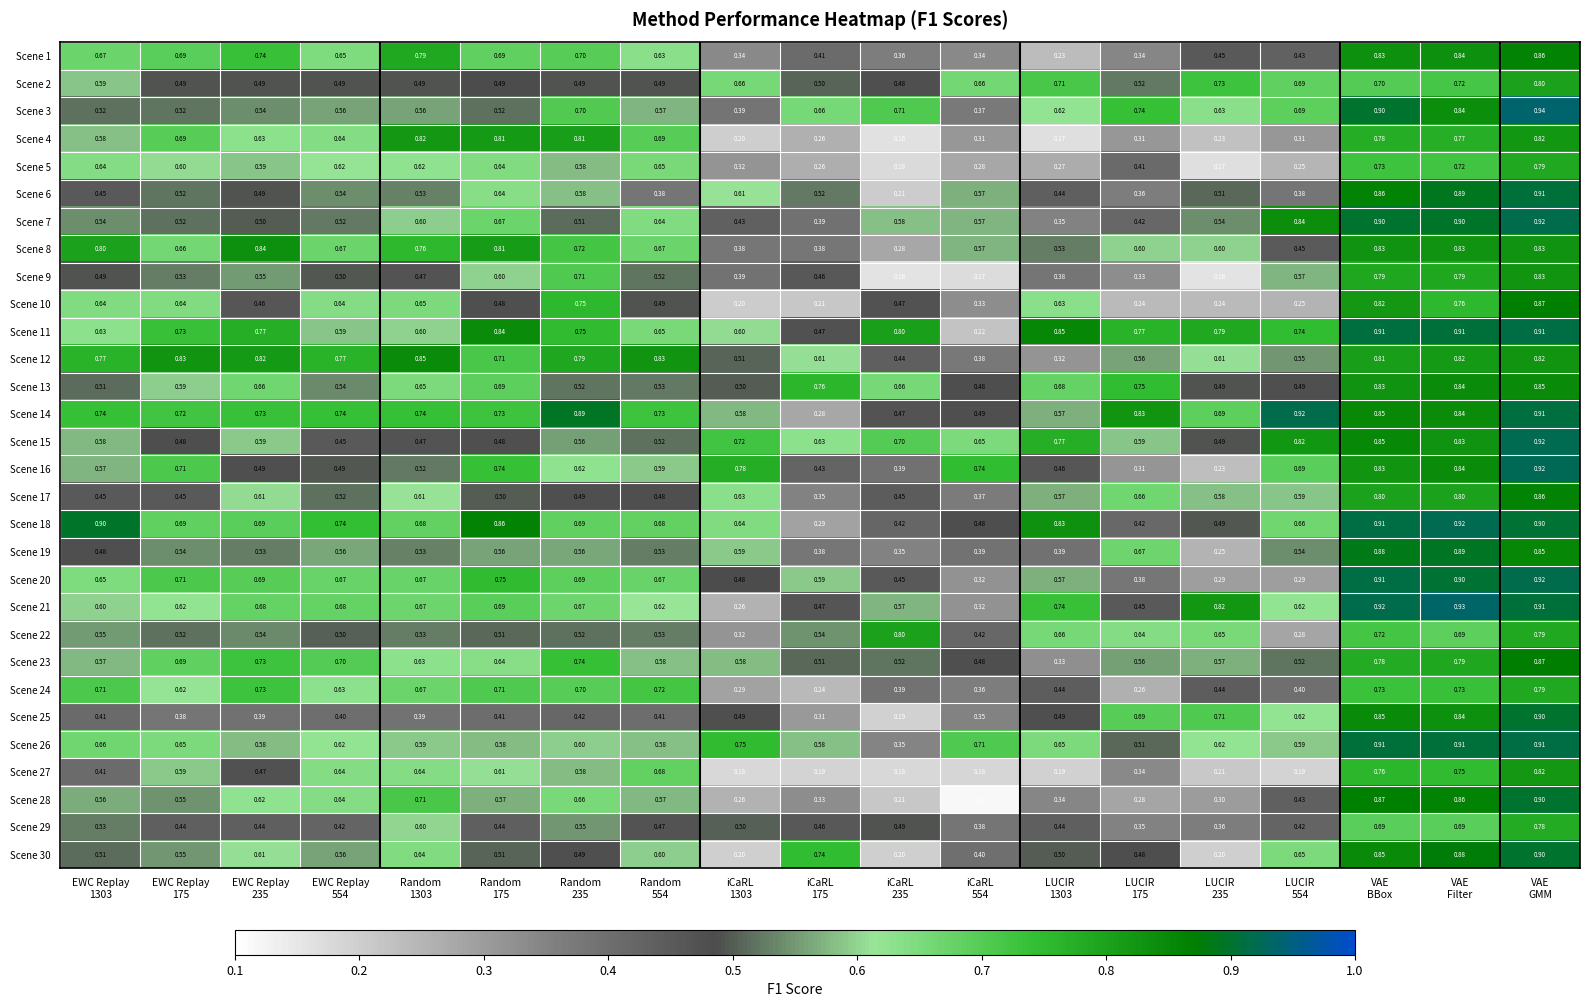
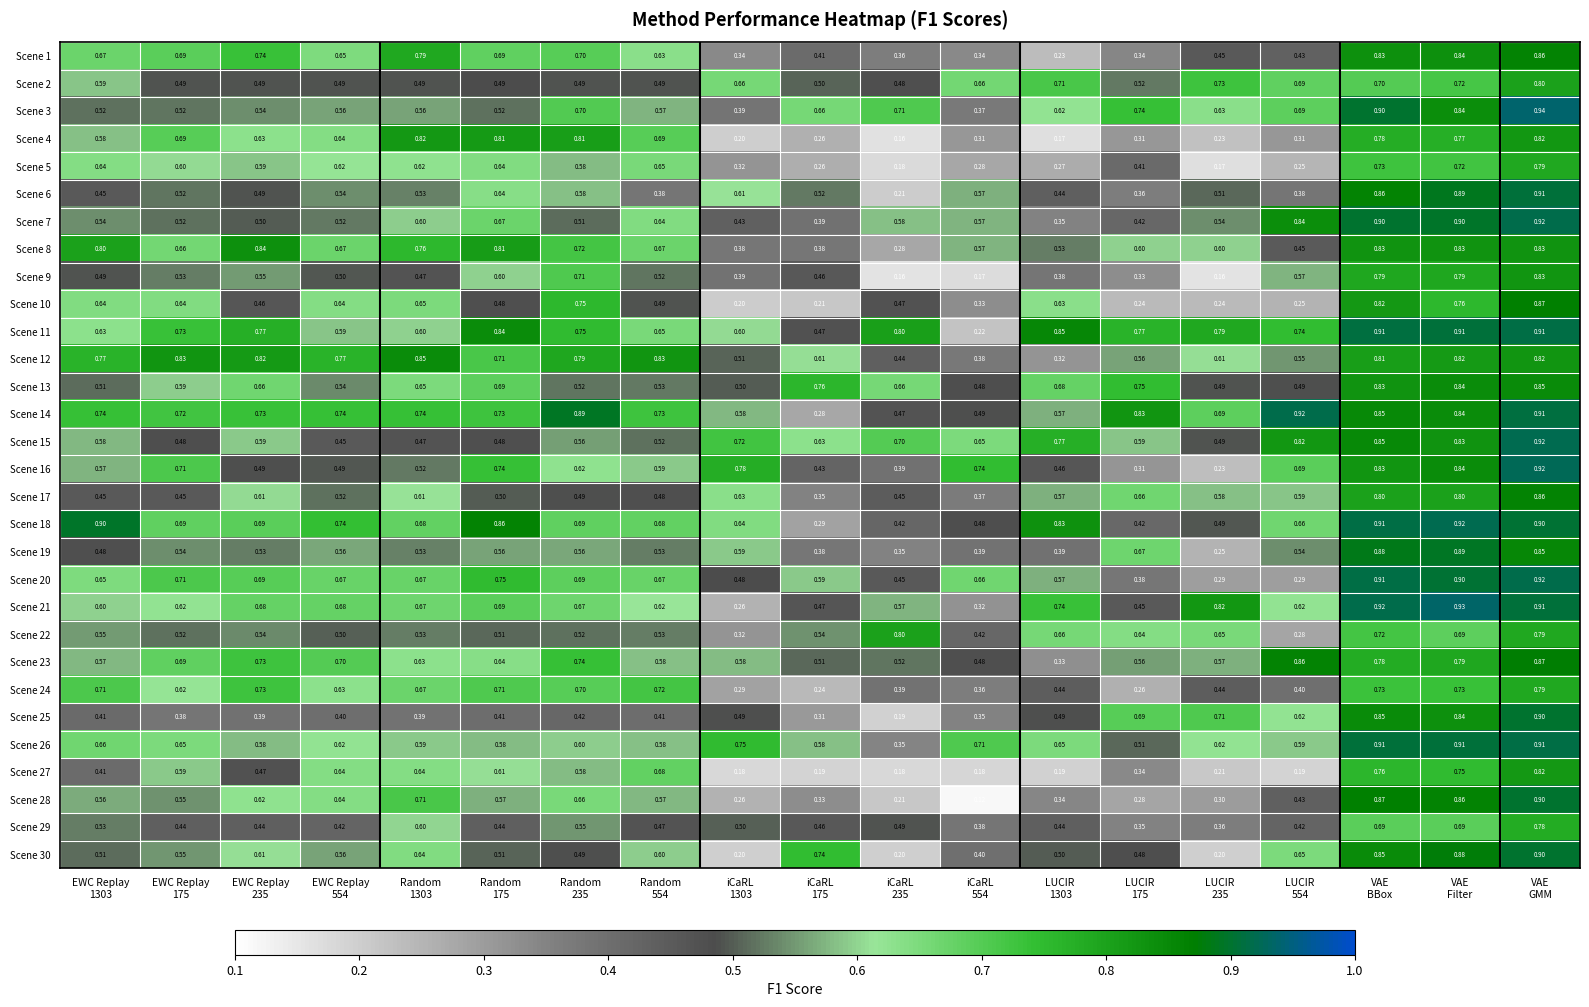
  {
    "Scene 20": {
      "EWC Replay 1303": 0.65,
      "EWC Replay 175": 0.71,
      "EWC Replay 235": 0.69,
      "EWC Replay 554": 0.67,
      "Random 1303": 0.67,
      "Random 175": 0.75,
      "Random 235": 0.69,
      "Random 554": 0.67,
      "iCaRL 1303": 0.48,
      "iCaRL 175": 0.59,
      "iCaRL 235": 0.45,
-     "iCaRL 554": 0.32,
+     "iCaRL 554": 0.66,
      "LUCIR 1303": 0.57,
      "LUCIR 175": 0.38,
      "LUCIR 235": 0.29,
      "LUCIR 554": 0.29,
      "VAE BBox": 0.91,
      "VAE Filter": 0.90,
      "VAE GMM": 0.92
    },
    "Scene 23": {
      "EWC Replay 1303": 0.57,
      "EWC Replay 175": 0.69,
      "EWC Replay 235": 0.73,
      "EWC Replay 554": 0.70,
      "Random 1303": 0.63,
      "Random 175": 0.64,
      "Random 235": 0.74,
      "Random 554": 0.58,
      "iCaRL 1303": 0.58,
      "iCaRL 175": 0.51,
      "iCaRL 235": 0.52,
      "iCaRL 554": 0.48,
      "LUCIR 1303": 0.33,
      "LUCIR 175": 0.56,
      "LUCIR 235": 0.57,
-     "LUCIR 554": 0.52,
+     "LUCIR 554": 0.86,
      "VAE BBox": 0.78,
      "VAE Filter": 0.79,
      "VAE GMM": 0.87
    }
  }
